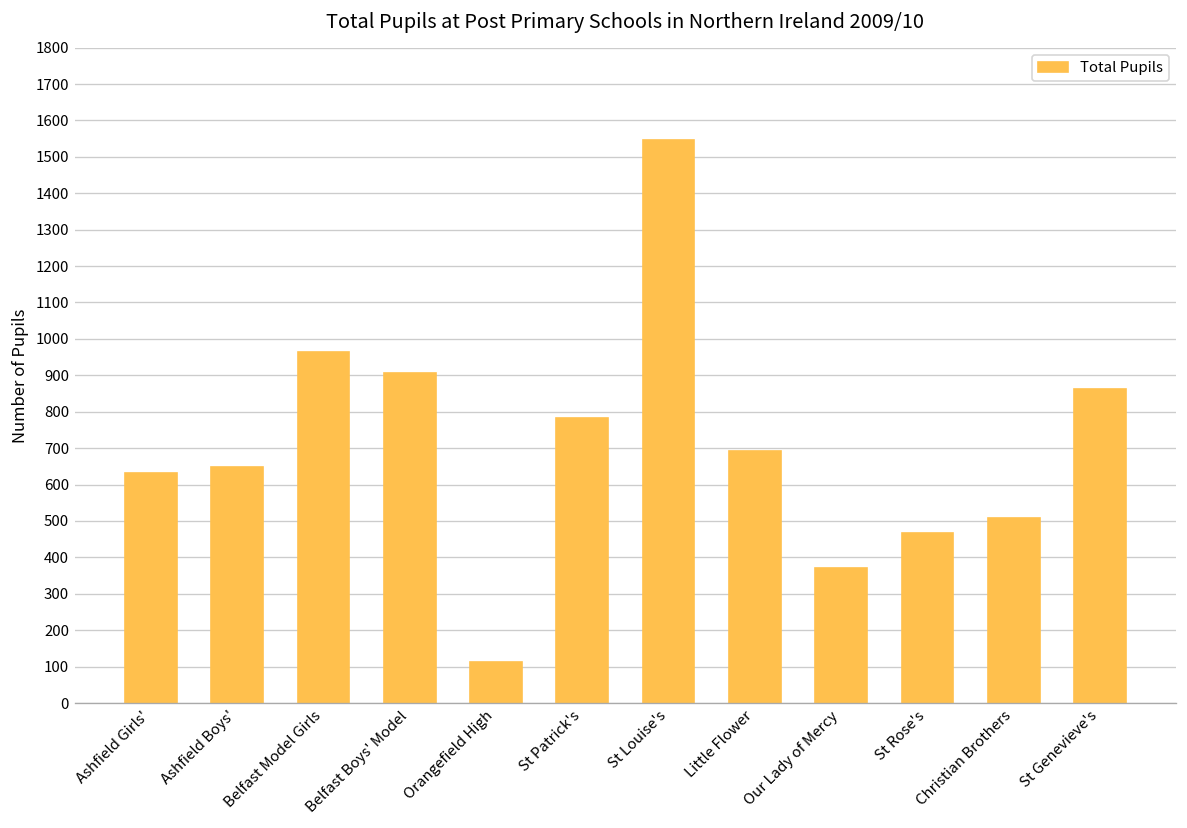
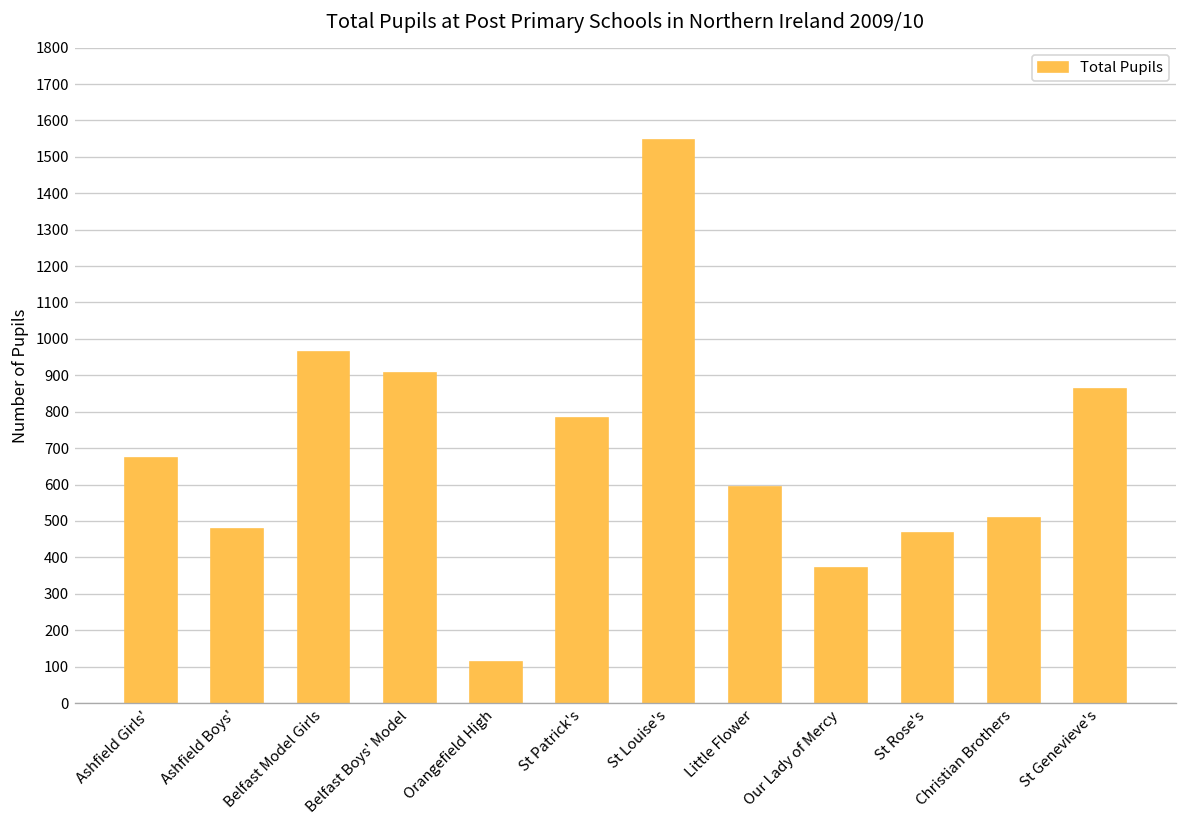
  {
-   "Ashfield Girls'": 630,
-   "Ashfield Boys'": 650,
+   "Ashfield Girls'": 670,
+   "Ashfield Boys'": 480,
    "Belfast Model Girls": 960,
    "Belfast Boys' Model": 910,
    "Orangefield High": 110,
    "St Patrick's": 780,
    "St Louise's": 1550,
-   "Little Flower": 690,
+   "Little Flower": 590,
    "Our Lady of Mercy": 370,
    "St Rose's": 470,
    "Christian Brothers": 510,
    "St Genevieve's": 860
  }
